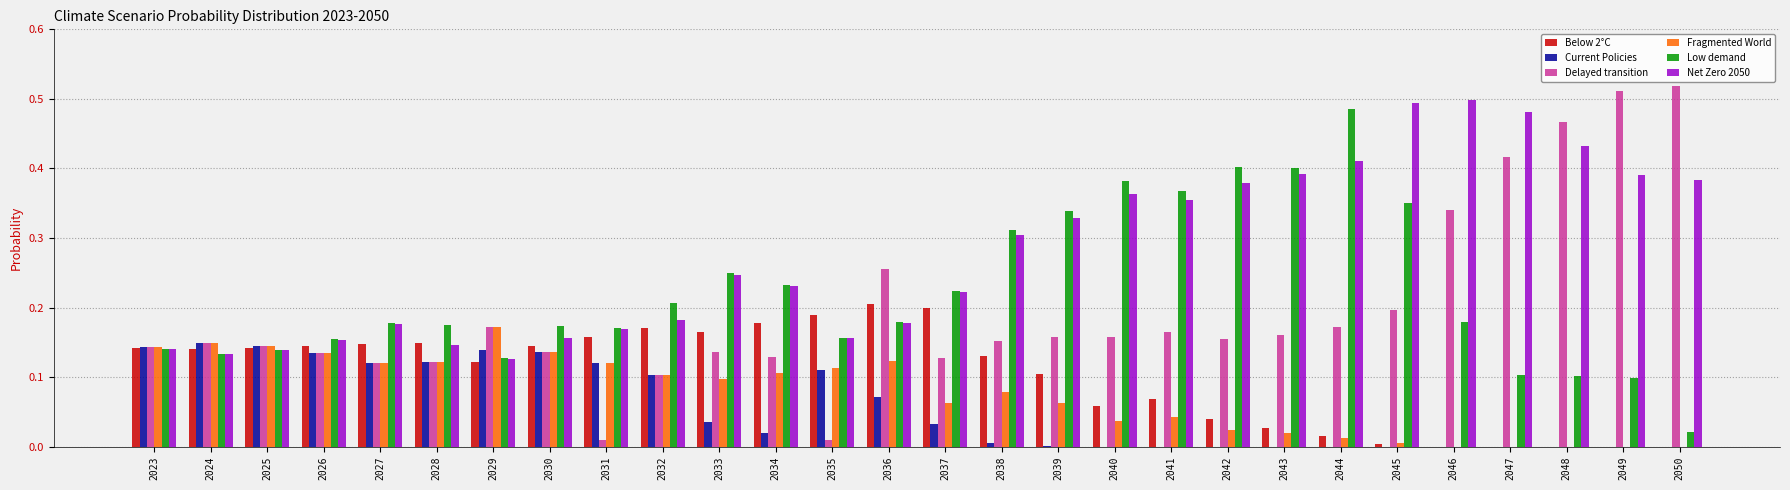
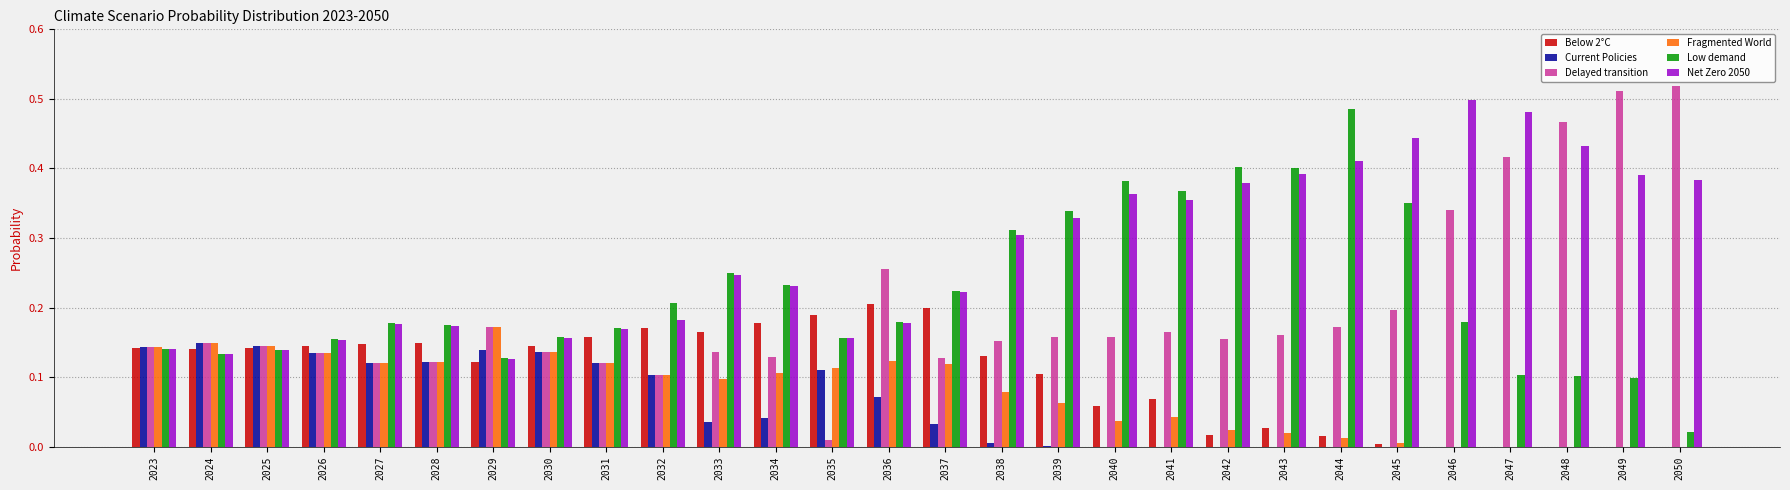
  {
    "Below 2°C": {
      "2023": 0.14,
      "2024": 0.14,
      "2025": 0.14,
      "2026": 0.15,
      "2027": 0.15,
      "2028": 0.15,
      "2029": 0.12,
      "2030": 0.14,
      "2031": 0.16,
      "2032": 0.17,
      "2033": 0.16,
      "2034": 0.18,
      "2035": 0.19,
      "2036": 0.21,
      "2037": 0.20,
      "2038": 0.13,
      "2039": 0.10,
      "2040": 0.06,
      "2041": 0.07,
-     "2042": 0.04,
+     "2042": 0.02,
      "2043": 0.03,
      "2044": 0.01,
      "2045": 0.00
    },
    "Current Policies": {
      "2023": 0.14,
      "2024": 0.15,
      "2025": 0.14,
      "2026": 0.14,
      "2027": 0.12,
      "2028": 0.12,
      "2029": 0.14,
      "2030": 0.14,
      "2031": 0.12,
      "2032": 0.10,
      "2033": 0.04,
-     "2034": 0.02,
+     "2034": 0.04,
      "2035": 0.11,
      "2036": 0.07,
      "2037": 0.03,
      "2038": 0.01
    },
    "Delayed transition": {
      "2023": 0.14,
      "2024": 0.15,
      "2025": 0.14,
      "2026": 0.14,
      "2027": 0.12,
      "2028": 0.12,
      "2029": 0.17,
      "2030": 0.14,
-     "2031": 0.01,
+     "2031": 0.12,
      "2032": 0.10,
      "2033": 0.14,
      "2034": 0.13,
      "2035": 0.01,
      "2036": 0.26,
      "2037": 0.13,
      "2038": 0.15,
      "2039": 0.16,
      "2040": 0.16,
      "2041": 0.16,
      "2042": 0.15,
      "2043": 0.16,
      "2044": 0.17,
      "2045": 0.20,
      "2046": 0.34,
      "2047": 0.42,
      "2048": 0.47,
      "2049": 0.51,
      "2050": 0.52
    },
    "Fragmented World": {
      "2023": 0.14,
      "2024": 0.15,
      "2025": 0.14,
      "2026": 0.14,
      "2027": 0.12,
      "2028": 0.12,
      "2029": 0.17,
      "2030": 0.14,
      "2031": 0.12,
      "2032": 0.10,
      "2033": 0.10,
      "2034": 0.11,
      "2035": 0.11,
      "2036": 0.12,
-     "2037": 0.06,
+     "2037": 0.12,
      "2038": 0.08,
      "2039": 0.06,
      "2040": 0.04,
      "2041": 0.04,
      "2042": 0.02,
      "2043": 0.02,
      "2044": 0.01,
      "2045": 0.00
    },
    "Low demand": {
      "2023": 0.14,
      "2024": 0.13,
      "2025": 0.14,
      "2026": 0.15,
      "2027": 0.18,
      "2028": 0.18,
      "2029": 0.13,
-     "2030": 0.17,
+     "2030": 0.16,
      "2031": 0.17,
      "2032": 0.21,
      "2033": 0.25,
      "2034": 0.23,
      "2035": 0.16,
      "2036": 0.18,
      "2037": 0.22,
      "2038": 0.31,
      "2039": 0.34,
      "2040": 0.38,
      "2041": 0.37,
      "2042": 0.40,
      "2043": 0.40,
      "2044": 0.49,
      "2045": 0.35,
      "2046": 0.18,
      "2047": 0.10,
      "2048": 0.10,
      "2049": 0.10,
      "2050": 0.02
    },
    "Net Zero 2050": {
      "2023": 0.14,
      "2024": 0.13,
      "2025": 0.14,
      "2026": 0.15,
      "2027": 0.18,
-     "2028": 0.15,
+     "2028": 0.17,
      "2029": 0.13,
      "2030": 0.16,
      "2031": 0.17,
      "2032": 0.18,
      "2033": 0.25,
      "2034": 0.23,
      "2035": 0.16,
      "2036": 0.18,
      "2037": 0.22,
      "2038": 0.30,
      "2039": 0.33,
      "2040": 0.36,
      "2041": 0.36,
      "2042": 0.38,
      "2043": 0.39,
      "2044": 0.41,
-     "2045": 0.49,
+     "2045": 0.44,
      "2046": 0.50,
      "2047": 0.48,
      "2048": 0.43,
      "2049": 0.39,
      "2050": 0.38
    }
  }
